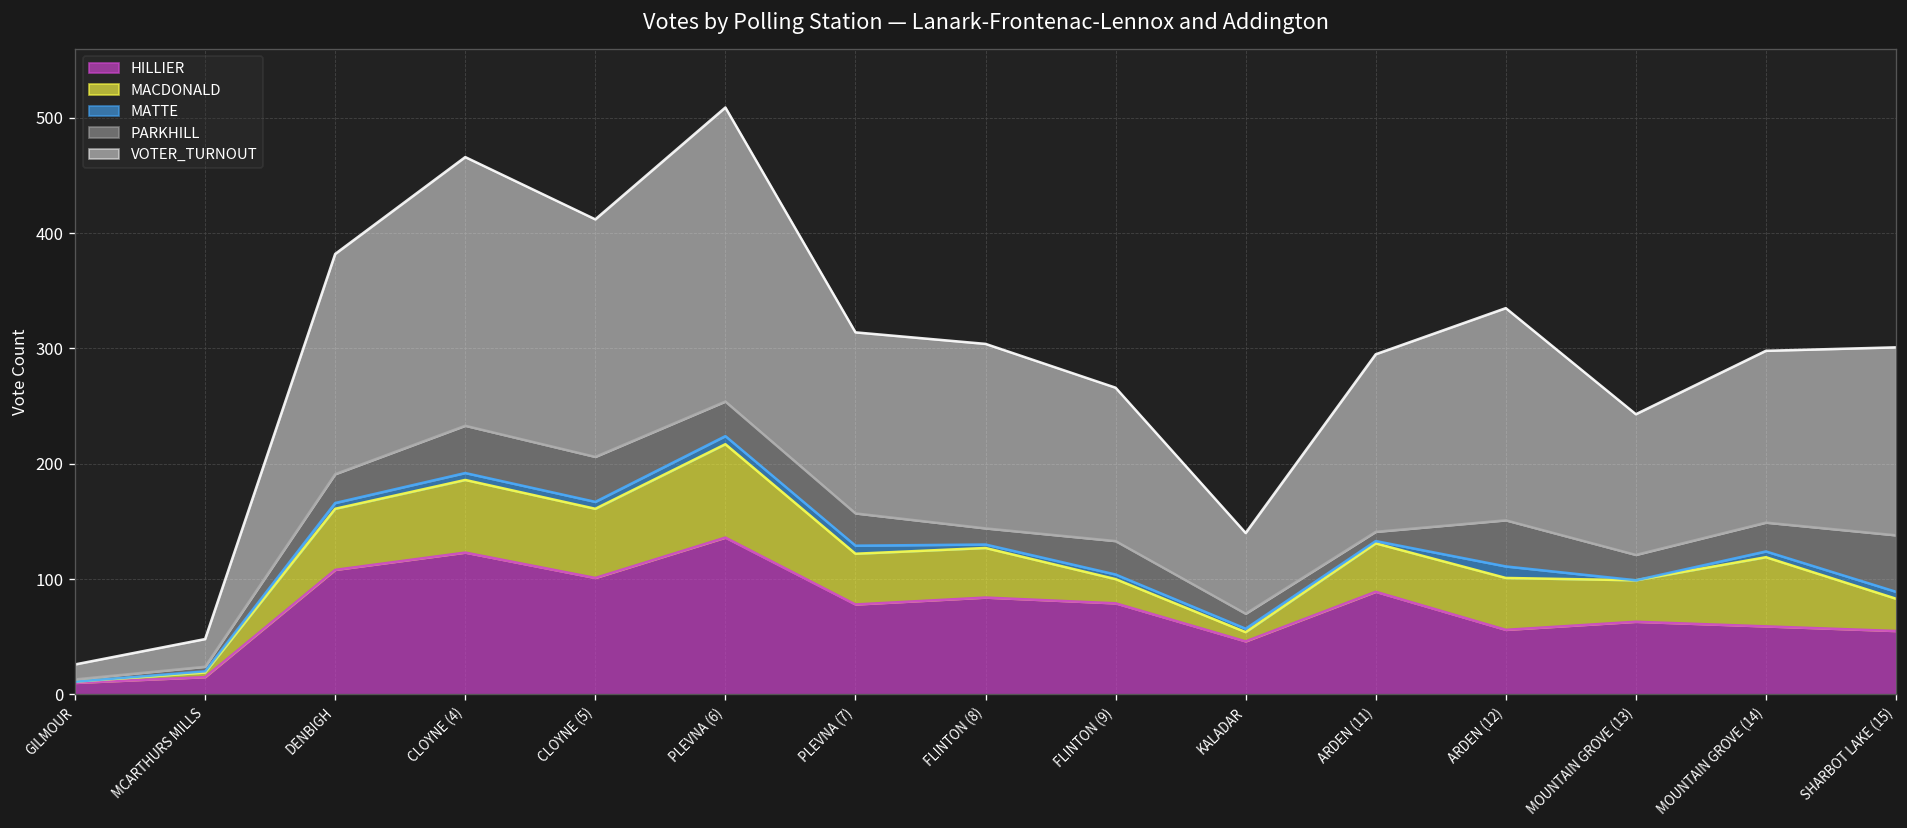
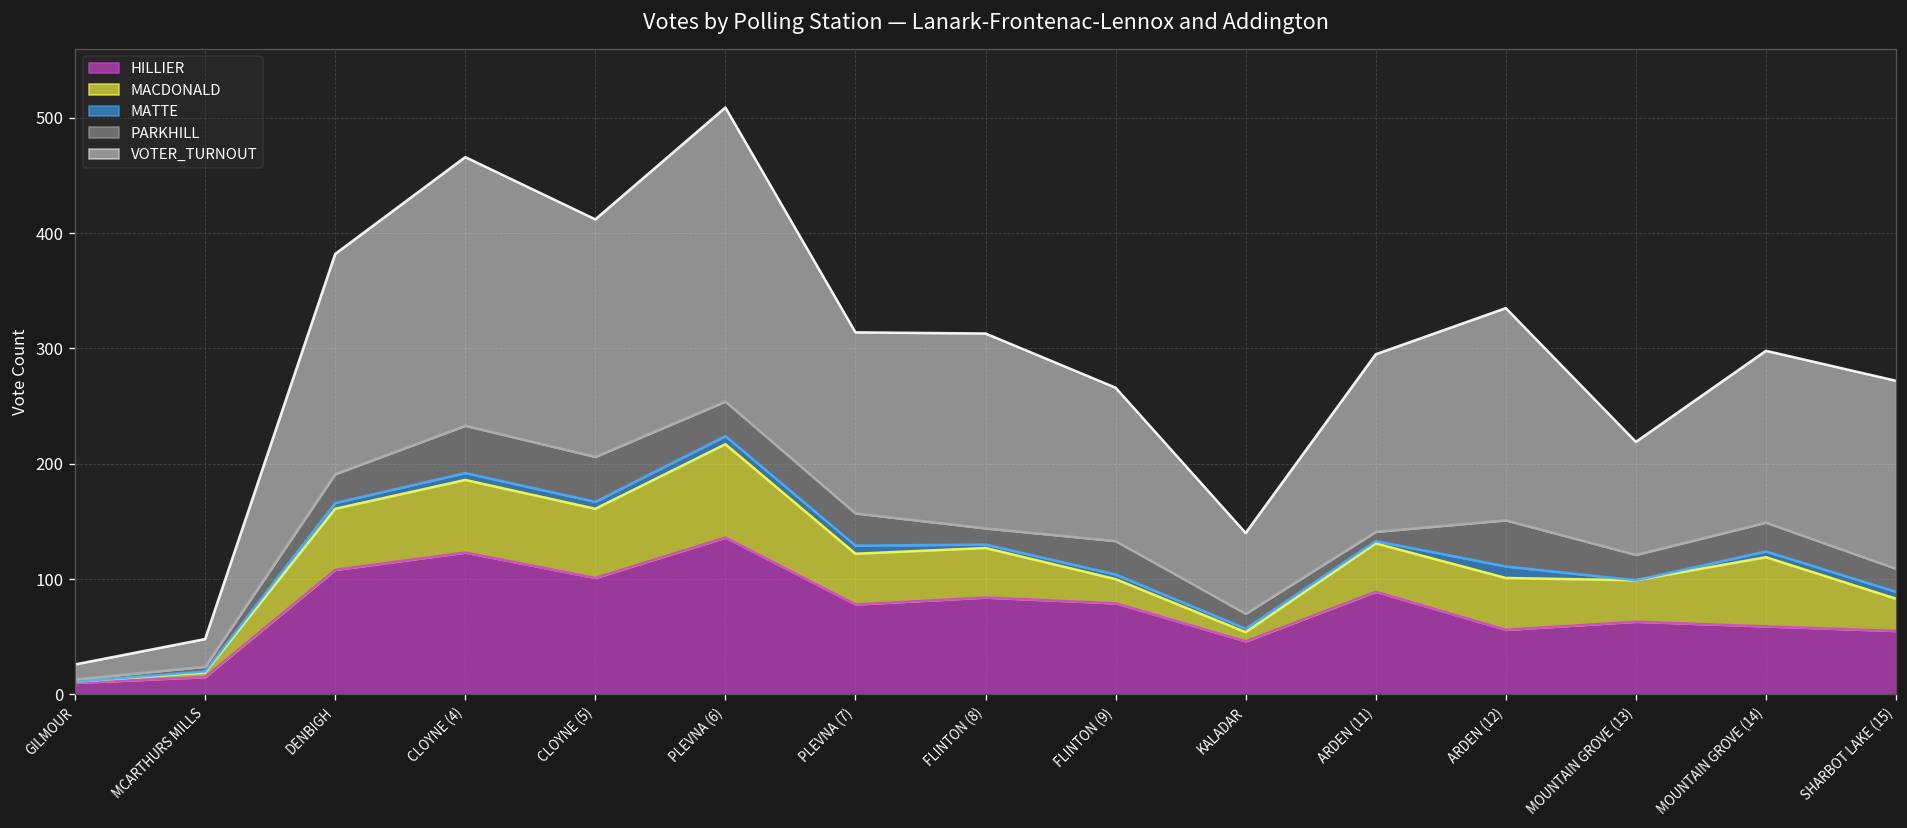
  {
    "HILLIER": {
      "MCARTHURS MILLS": 20,
      "DENBIGH": 110,
      "CLOYNE (4)": 120,
      "CLOYNE (5)": 100,
      "PLEVNA (6)": 140,
      "PLEVNA (7)": 80,
      "FLINTON (8)": 80,
      "FLINTON (9)": 80,
      "KALADAR": 50,
      "ARDEN (11)": 90,
      "ARDEN (12)": 60,
      "MOUNTAIN GROVE (13)": 60,
      "MOUNTAIN GROVE (14)": 60,
      "SHARBOT LAKE (15)": 60
    },
    "MACDONALD": {
      "DENBIGH": 50,
      "CLOYNE (4)": 60,
      "CLOYNE (5)": 60,
      "PLEVNA (6)": 80,
      "PLEVNA (7)": 40,
      "FLINTON (8)": 40,
      "FLINTON (9)": 20,
      "KALADAR": 10,
      "ARDEN (12)": 50,
      "MOUNTAIN GROVE (14)": 60,
      "SHARBOT LAKE (15)": 30
    },
    "MATTE": {
      "DENBIGH": 10,
      "CLOYNE (4)": 10,
      "CLOYNE (5)": 10,
      "PLEVNA (6)": 10,
      "PLEVNA (7)": 10,
      "FLINTON (8)": 0,
      "FLINTON (9)": 0,
      "KALADAR": 0,
      "ARDEN (12)": 10,
      "MOUNTAIN GROVE (14)": 10,
      "SHARBOT LAKE (15)": 10
    },
    "PARKHILL": {
      "MCARTHURS MILLS": 0,
      "DENBIGH": 30,
      "CLOYNE (4)": 40,
      "CLOYNE (5)": 40,
      "PLEVNA (6)": 30,
      "PLEVNA (7)": 30,
      "FLINTON (8)": 10,
      "FLINTON (9)": 30,
      "KALADAR": 10,
      "ARDEN (11)": 10,
      "ARDEN (12)": 40,
      "MOUNTAIN GROVE (13)": 20,
      "MOUNTAIN GROVE (14)": 30,
-     "SHARBOT LAKE (15)": 50
+     "SHARBOT LAKE (15)": 20
    },
    "VOTER_TURNOUT": {
      "GILMOUR": 10,
      "MCARTHURS MILLS": 20,
      "DENBIGH": 190,
      "CLOYNE (4)": 230,
      "CLOYNE (5)": 210,
      "PLEVNA (6)": 260,
      "PLEVNA (7)": 160,
-     "FLINTON (8)": 160,
+     "FLINTON (8)": 170,
      "FLINTON (9)": 130,
      "KALADAR": 70,
      "ARDEN (11)": 150,
      "ARDEN (12)": 180,
-     "MOUNTAIN GROVE (13)": 120,
+     "MOUNTAIN GROVE (13)": 100,
      "MOUNTAIN GROVE (14)": 150,
      "SHARBOT LAKE (15)": 160
    }
  }
